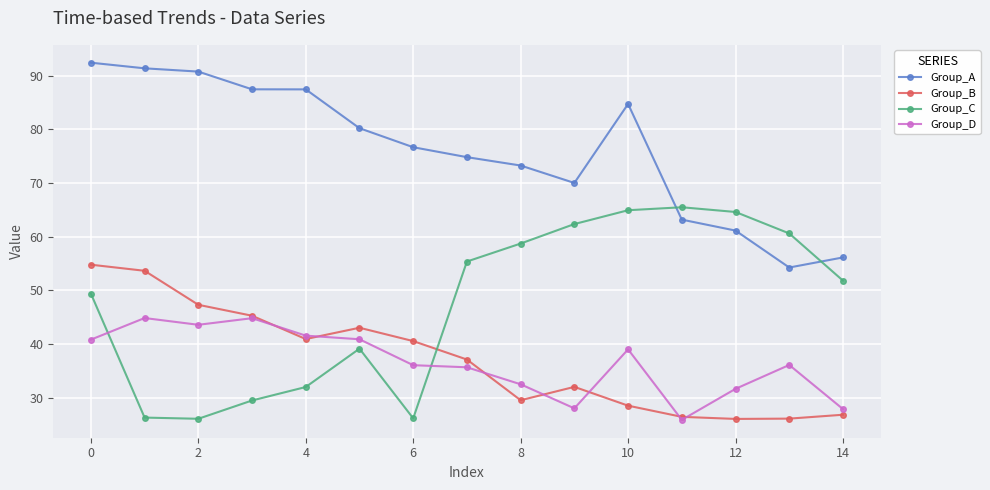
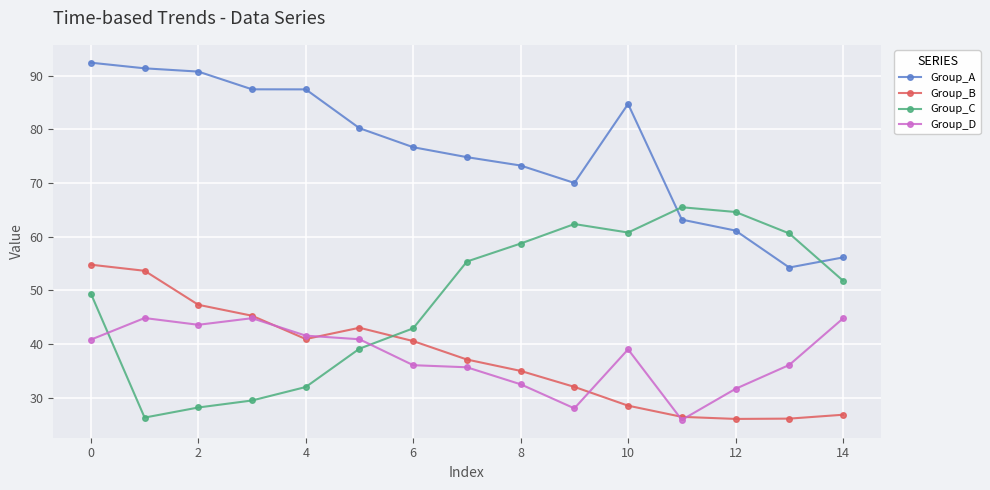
  {
    "Group_A": {
      "0": 92,
      "2": 91,
      "4": 87,
      "6": 77,
      "8": 73,
      "10": 85,
      "12": 61,
      "14": 56
    },
    "Group_B": {
      "0": 55,
      "2": 47,
      "4": 41,
      "6": 41,
-     "8": 30,
+     "8": 35,
      "10": 28,
      "12": 26,
      "14": 27
    },
    "Group_C": {
      "0": 49,
-     "2": 26,
+     "2": 28,
      "4": 32,
-     "6": 26,
+     "6": 43,
      "8": 59,
-     "10": 65,
+     "10": 61,
      "12": 65,
      "14": 52
    },
    "Group_D": {
      "0": 41,
      "2": 44,
      "4": 42,
      "6": 36,
      "8": 32,
      "10": 39,
      "12": 32,
-     "14": 28
+     "14": 45
    }
  }
